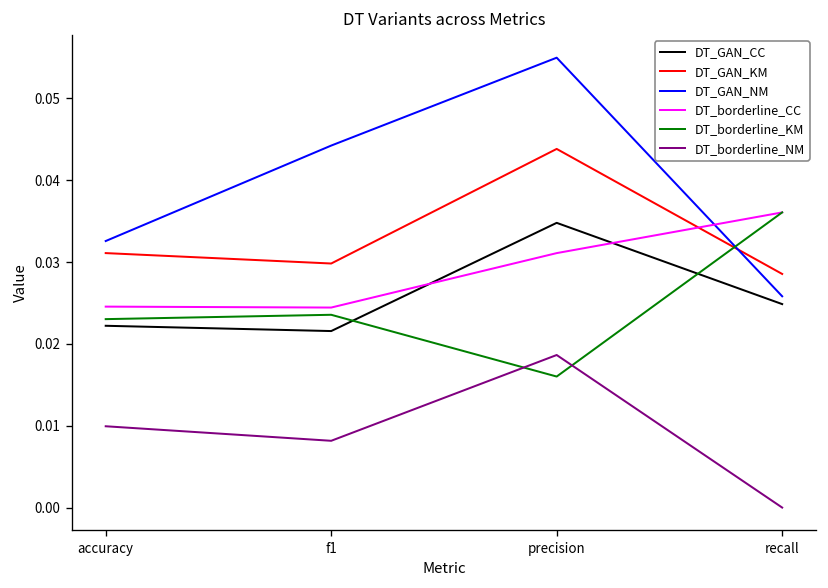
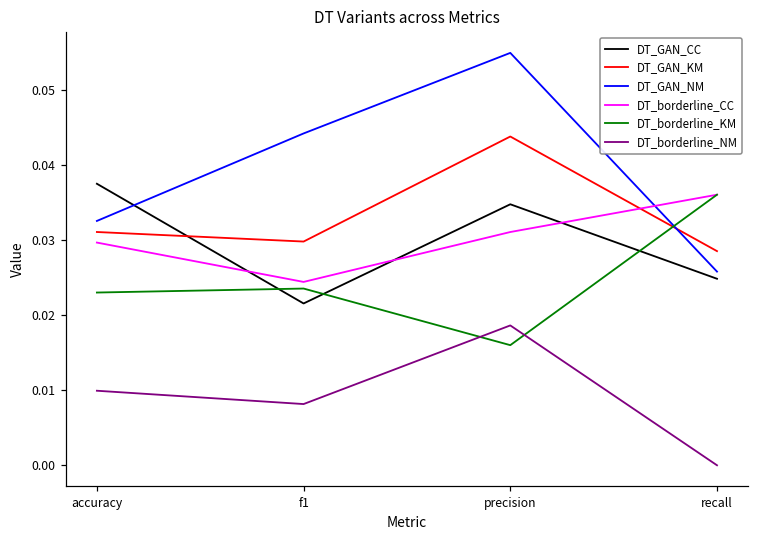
  {
    "DT_GAN_CC": {
-     "accuracy": 0.022,
+     "accuracy": 0.038,
      "f1": 0.022,
      "precision": 0.035,
      "recall": 0.025
    },
    "DT_GAN_KM": {
      "accuracy": 0.031,
      "f1": 0.030,
      "precision": 0.044,
      "recall": 0.029
    },
    "DT_GAN_NM": {
      "accuracy": 0.033,
      "f1": 0.044,
      "precision": 0.055,
      "recall": 0.026
    },
    "DT_borderline_CC": {
-     "accuracy": 0.025,
+     "accuracy": 0.030,
      "f1": 0.024,
      "precision": 0.031
    },
    "DT_borderline_KM": {
      "accuracy": 0.023,
      "f1": 0.024,
      "precision": 0.016
    },
    "DT_borderline_NM": {
      "accuracy": 0.010,
      "f1": 0.008,
      "precision": 0.019,
      "recall": 0.000
    }
  }
